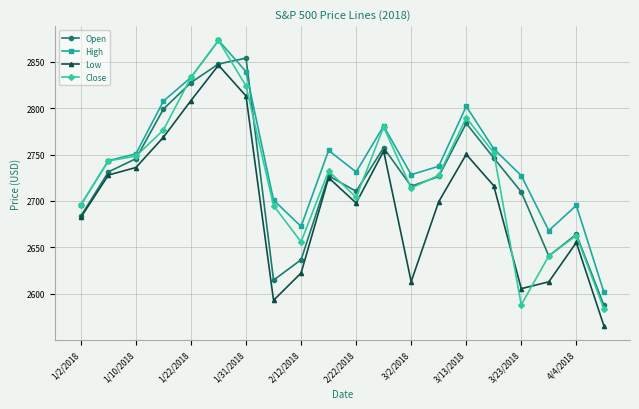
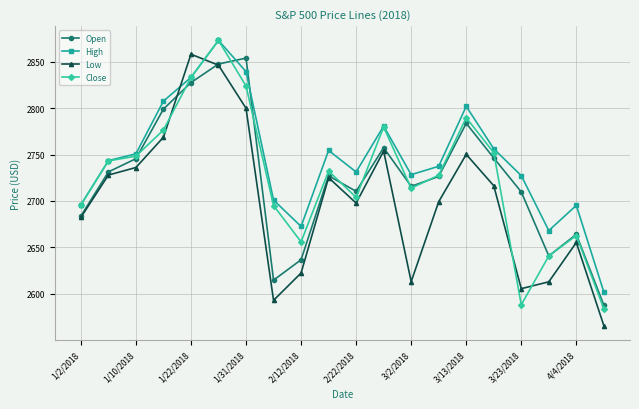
  {
    "Open": {
      "1/22/2018": 2830,
      "1/31/2018": 2850,
      "2/12/2018": 2640,
      "2/22/2018": 2710,
      "3/13/2018": 2780,
      "3/23/2018": 2710
    },
    "Low": {
      "1/10/2018": 2740,
-     "1/22/2018": 2810,
-     "1/31/2018": 2810,
+     "1/22/2018": 2860,
+     "1/31/2018": 2800,
      "2/12/2018": 2620,
      "2/22/2018": 2700,
      "3/2/2018": 2610,
      "3/13/2018": 2750,
      "3/23/2018": 2610,
      "4/4/2018": 2660
    }
  }
